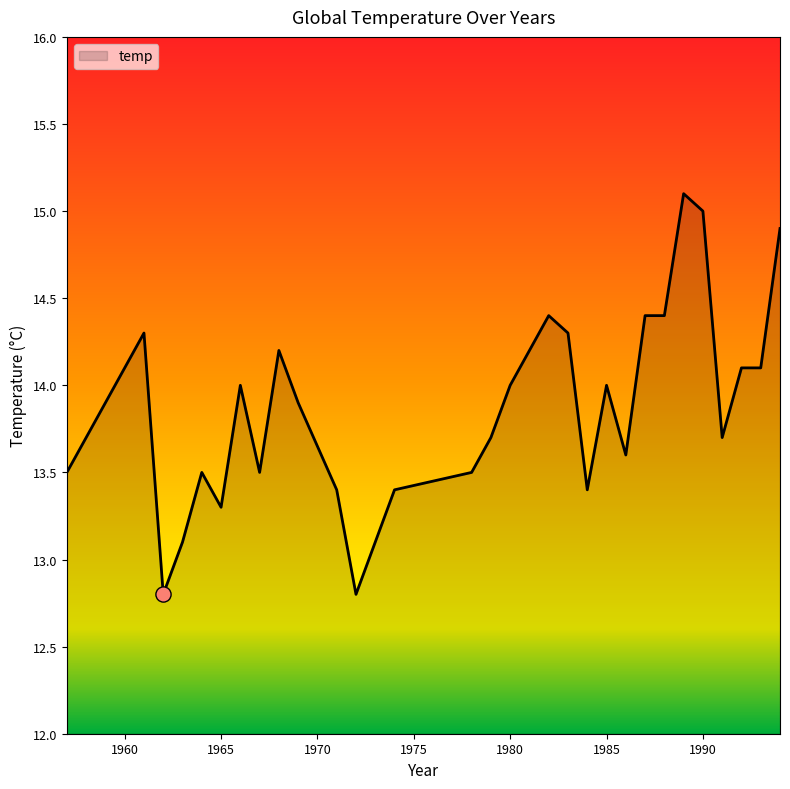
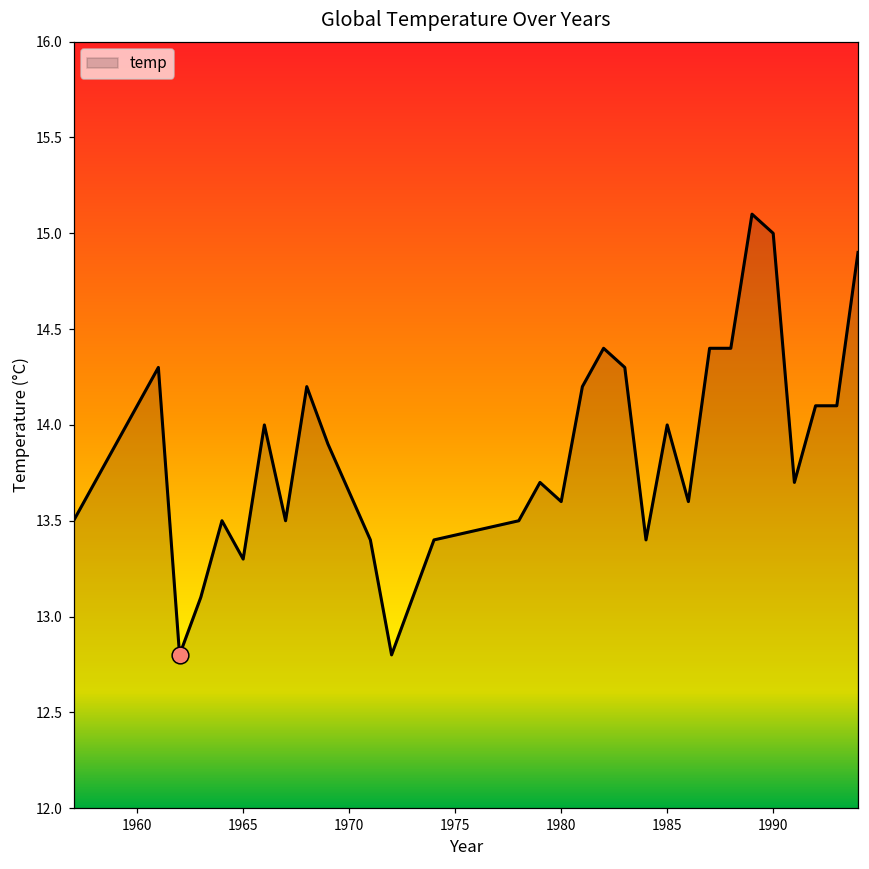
  {
    "temp": {
      "1965": 13.3,
-     "1980": 14.0,
+     "1980": 13.6,
      "1985": 14.0,
      "1990": 15.0
    }
  }
